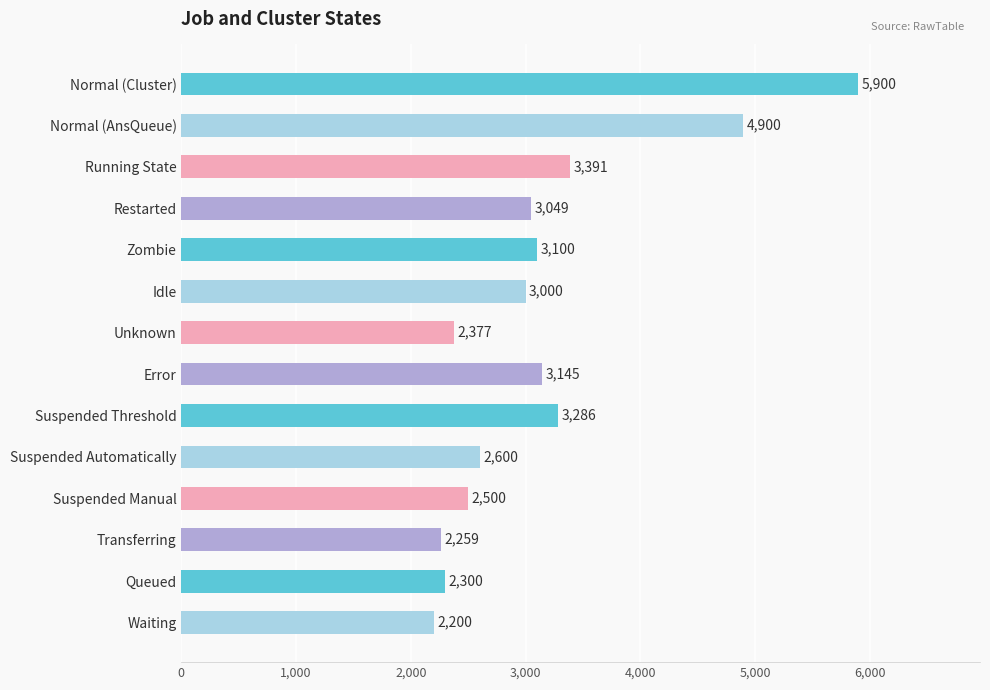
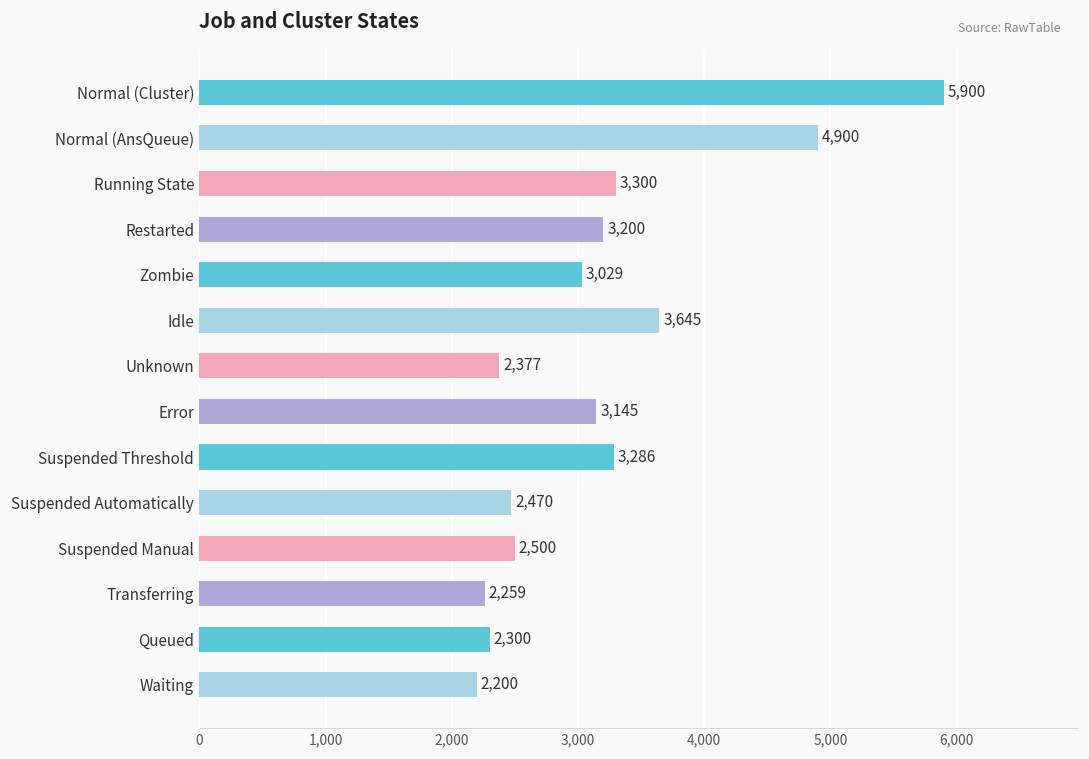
  {
    "Normal (Cluster)": "5,900",
    "Normal (AnsQueue)": "4,900",
-   "Running State": "3,391",
-   "Restarted": "3,049",
-   "Zombie": "3,100",
-   "Idle": "3,000",
+   "Running State": "3,300",
+   "Restarted": "3,200",
+   "Zombie": "3,029",
+   "Idle": "3,645",
    "Unknown": "2,377",
    "Error": "3,145",
    "Suspended Threshold": "3,286",
-   "Suspended Automatically": "2,600",
+   "Suspended Automatically": "2,470",
    "Suspended Manual": "2,500",
    "Transferring": "2,259",
    "Queued": "2,300",
    "Waiting": "2,200"
  }
